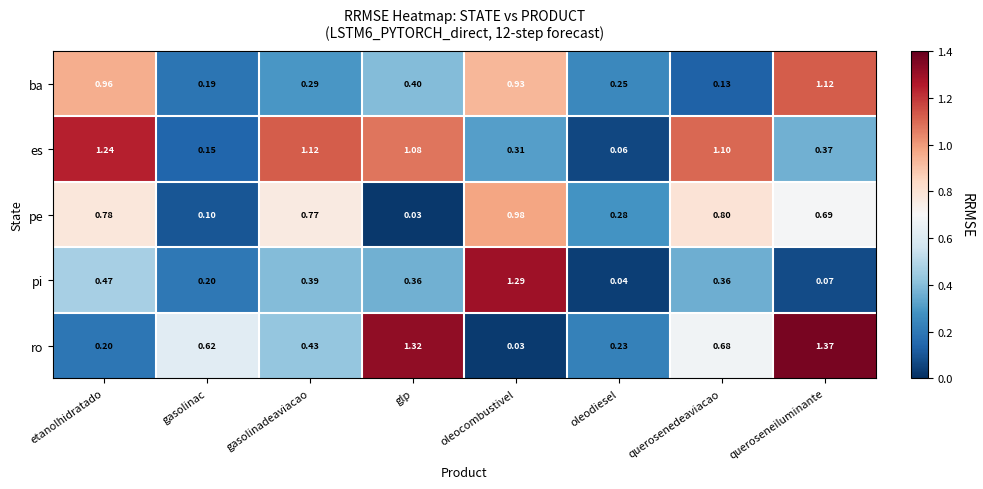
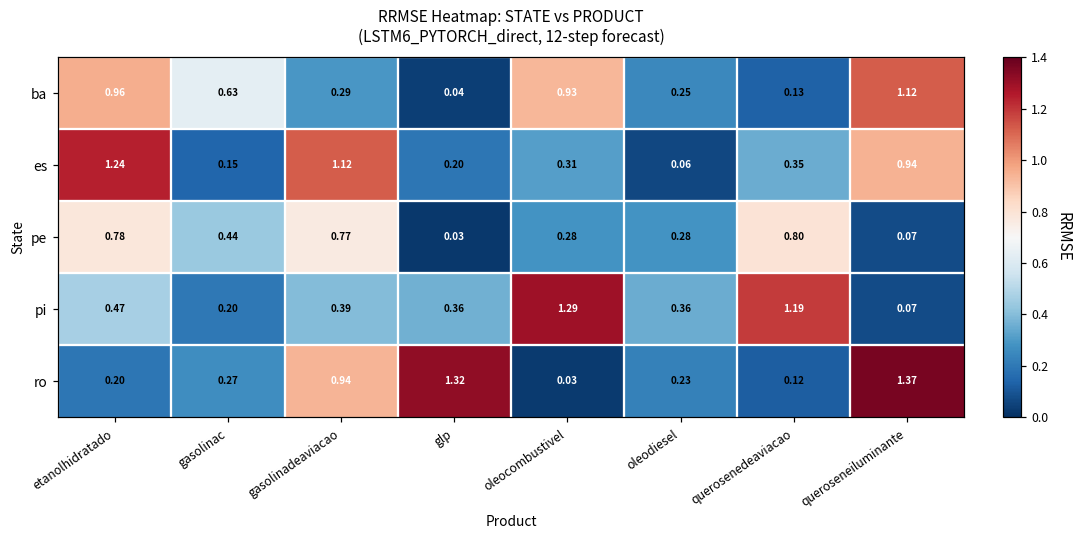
  {
    "ba": {
      "etanolhidratado": 0.96,
-     "gasolinac": 0.19,
+     "gasolinac": 0.63,
      "gasolinadeaviacao": 0.29,
-     "glp": 0.40,
+     "glp": 0.04,
      "oleocombustivel": 0.93,
      "oleodiesel": 0.25,
      "querosenedeaviacao": 0.13,
      "queroseneiluminante": 1.12
    },
    "es": {
      "etanolhidratado": 1.24,
      "gasolinac": 0.15,
      "gasolinadeaviacao": 1.12,
-     "glp": 1.08,
+     "glp": 0.20,
      "oleocombustivel": 0.31,
      "oleodiesel": 0.06,
-     "querosenedeaviacao": 1.10,
-     "queroseneiluminante": 0.37
+     "querosenedeaviacao": 0.35,
+     "queroseneiluminante": 0.94
    },
    "pe": {
      "etanolhidratado": 0.78,
-     "gasolinac": 0.10,
+     "gasolinac": 0.44,
      "gasolinadeaviacao": 0.77,
      "glp": 0.03,
-     "oleocombustivel": 0.98,
+     "oleocombustivel": 0.28,
      "oleodiesel": 0.28,
      "querosenedeaviacao": 0.80,
-     "queroseneiluminante": 0.69
+     "queroseneiluminante": 0.07
    },
    "pi": {
      "etanolhidratado": 0.47,
      "gasolinac": 0.20,
      "gasolinadeaviacao": 0.39,
      "glp": 0.36,
      "oleocombustivel": 1.29,
-     "oleodiesel": 0.04,
-     "querosenedeaviacao": 0.36,
+     "oleodiesel": 0.36,
+     "querosenedeaviacao": 1.19,
      "queroseneiluminante": 0.07
    },
    "ro": {
      "etanolhidratado": 0.20,
-     "gasolinac": 0.62,
-     "gasolinadeaviacao": 0.43,
+     "gasolinac": 0.27,
+     "gasolinadeaviacao": 0.94,
      "glp": 1.32,
      "oleocombustivel": 0.03,
      "oleodiesel": 0.23,
-     "querosenedeaviacao": 0.68,
+     "querosenedeaviacao": 0.12,
      "queroseneiluminante": 1.37
    }
  }
